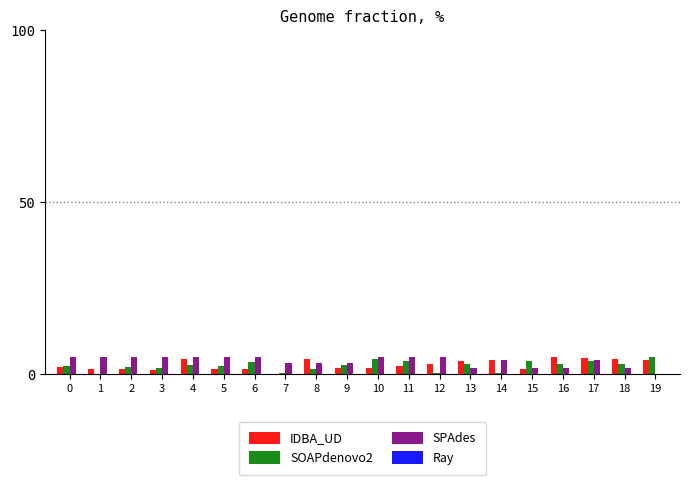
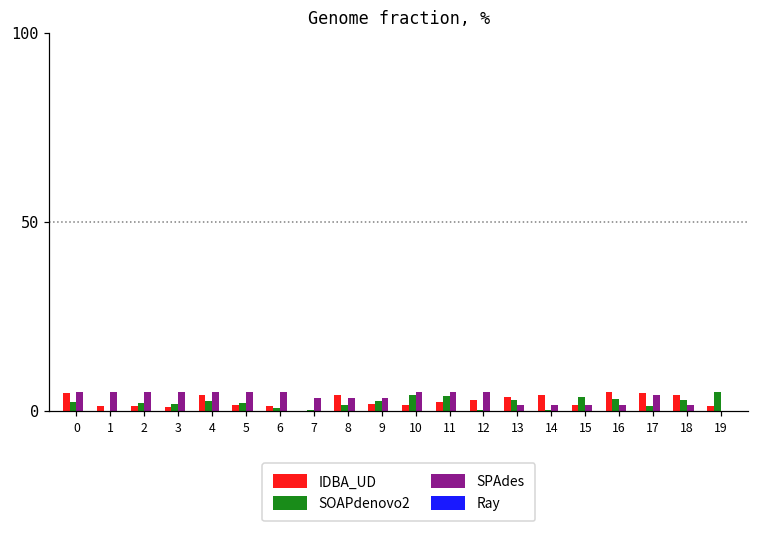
  {
    "IDBA_UD": {
-     "0": 2,
+     "0": 5,
      "1": 1,
      "2": 1,
      "3": 1,
      "4": 4,
      "5": 1,
      "6": 1,
      "7": 0,
      "8": 4,
      "9": 2,
      "10": 2,
      "11": 2,
      "12": 3,
      "13": 4,
      "14": 4,
      "15": 1,
      "16": 5,
      "17": 5,
      "18": 4,
-     "19": 4
+     "19": 1
    },
    "SOAPdenovo2": {
      "0": 2,
      "1": 0,
      "2": 2,
      "3": 2,
      "4": 3,
      "5": 2,
-     "6": 3,
+     "6": 1,
      "8": 2,
      "9": 3,
      "10": 4,
      "11": 4,
      "13": 3,
      "15": 4,
      "16": 3,
-     "17": 4,
+     "17": 1,
      "18": 3,
      "19": 5
    },
    "SPAdes": {
      "0": 5,
      "1": 5,
      "2": 5,
      "3": 5,
      "4": 5,
      "5": 5,
      "6": 5,
      "7": 3,
      "8": 3,
      "9": 3,
      "10": 5,
      "11": 5,
      "12": 5,
      "13": 2,
-     "14": 4,
+     "14": 2,
      "15": 2,
      "16": 2,
      "17": 4,
      "18": 2,
      "19": 0
    },
    "Ray": {
      "0": 0,
      "1": 0,
      "2": 0,
      "3": 0,
      "4": 0,
      "5": 0,
      "6": 0,
      "7": 0,
      "8": 0,
      "9": 0,
      "10": 0,
      "11": 0,
      "12": 0,
      "13": 0,
      "14": 0,
      "15": 0,
      "16": 0,
      "17": 0,
      "18": 0,
      "19": 0
    }
  }
